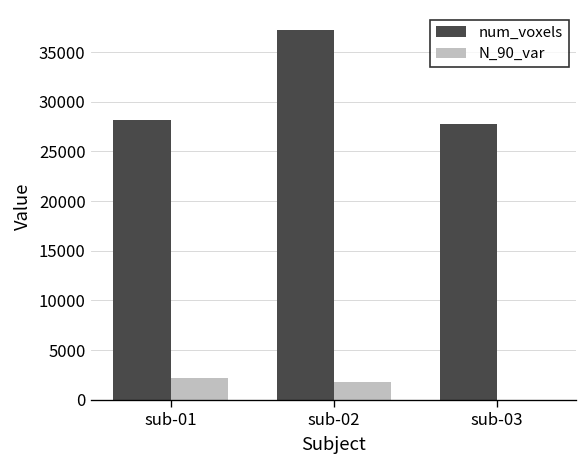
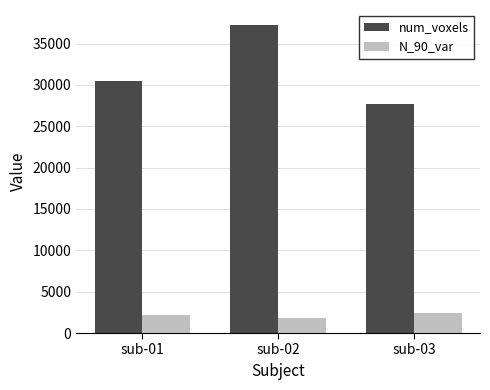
  {
    "num_voxels": {
-     "sub-01": 28000,
+     "sub-01": 31000,
      "sub-02": 37000,
      "sub-03": 28000
    },
    "N_90_var": {
      "sub-01": 2000,
      "sub-02": 2000,
-     "sub-03": 0
+     "sub-03": 2000
    }
  }
